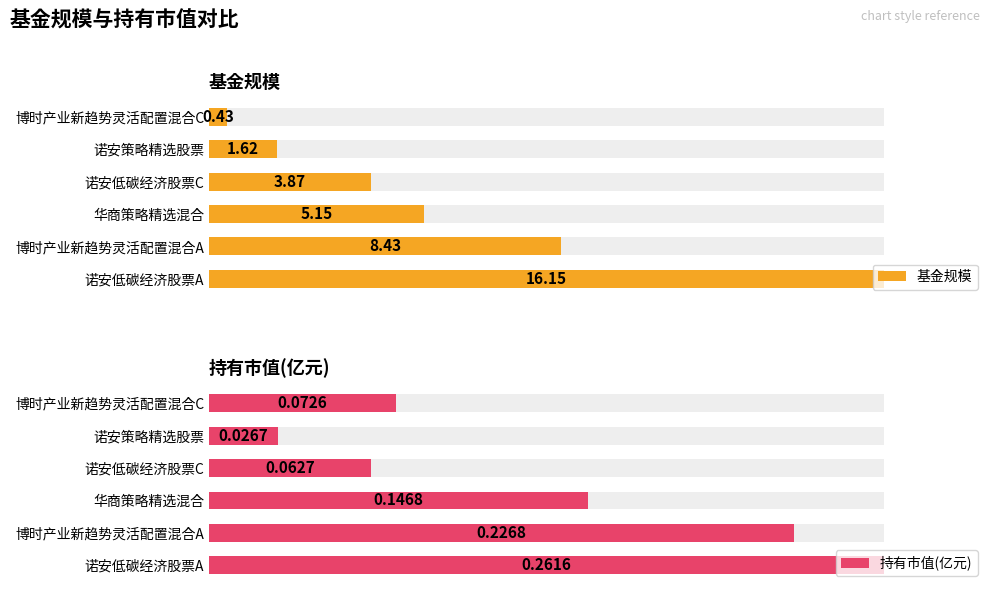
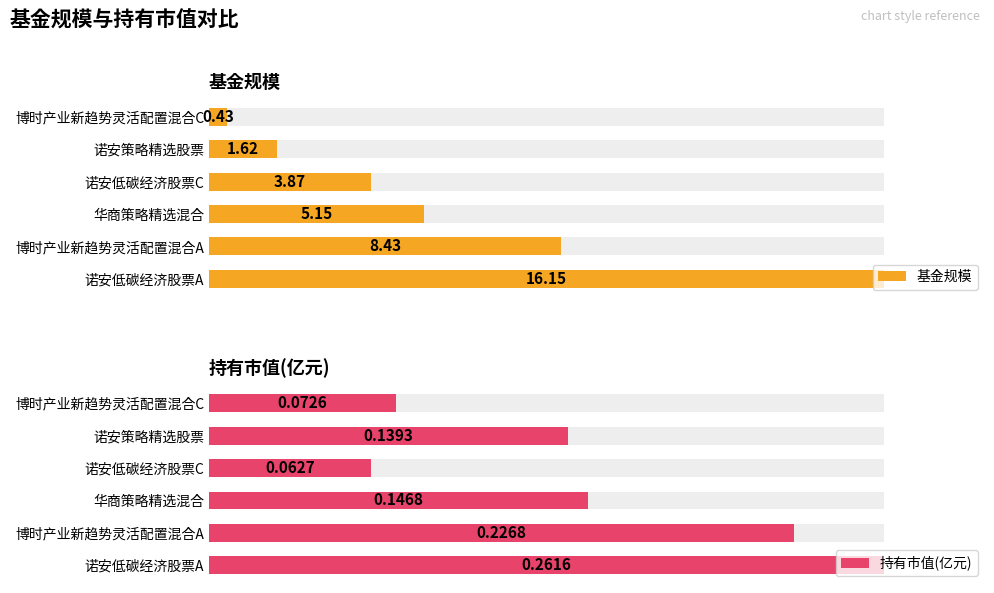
  {
    "持有市值(亿元)": {
      "持有市值(亿元)": {
-       "诺安策略精选股票": 0.0267
+       "诺安策略精选股票": 0.1393
      }
    }
  }
